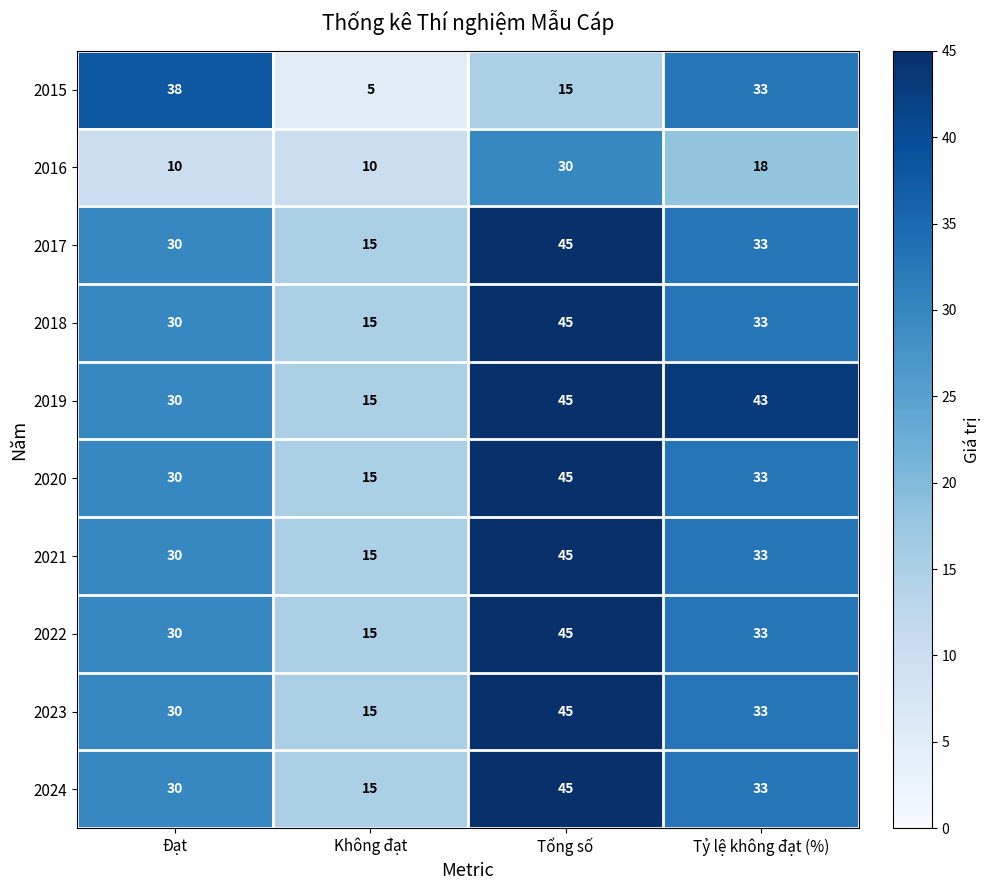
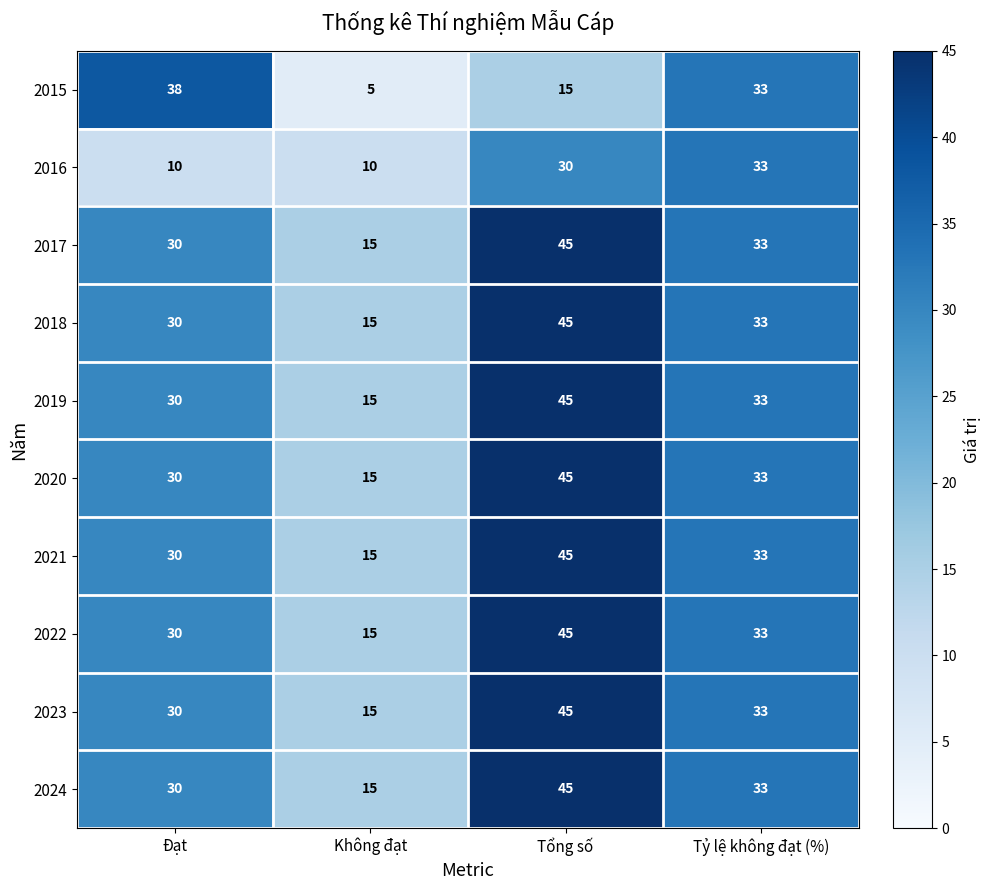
  {
    "2015": {
      "Đạt": 38,
      "Không đạt": 5,
      "Tổng số": 15,
      "Tỷ lệ không đạt (%)": 33
    },
    "2016": {
      "Đạt": 10,
      "Không đạt": 10,
      "Tổng số": 30,
-     "Tỷ lệ không đạt (%)": 18
+     "Tỷ lệ không đạt (%)": 33
    },
    "2017": {
      "Đạt": 30,
      "Không đạt": 15,
      "Tổng số": 45,
      "Tỷ lệ không đạt (%)": 33
    },
    "2018": {
      "Đạt": 30,
      "Không đạt": 15,
      "Tổng số": 45,
      "Tỷ lệ không đạt (%)": 33
    },
    "2019": {
      "Đạt": 30,
      "Không đạt": 15,
      "Tổng số": 45,
-     "Tỷ lệ không đạt (%)": 43
+     "Tỷ lệ không đạt (%)": 33
    },
    "2020": {
      "Đạt": 30,
      "Không đạt": 15,
      "Tổng số": 45,
      "Tỷ lệ không đạt (%)": 33
    },
    "2021": {
      "Đạt": 30,
      "Không đạt": 15,
      "Tổng số": 45,
      "Tỷ lệ không đạt (%)": 33
    },
    "2022": {
      "Đạt": 30,
      "Không đạt": 15,
      "Tổng số": 45,
      "Tỷ lệ không đạt (%)": 33
    },
    "2023": {
      "Đạt": 30,
      "Không đạt": 15,
      "Tổng số": 45,
      "Tỷ lệ không đạt (%)": 33
    },
    "2024": {
      "Đạt": 30,
      "Không đạt": 15,
      "Tổng số": 45,
      "Tỷ lệ không đạt (%)": 33
    }
  }
